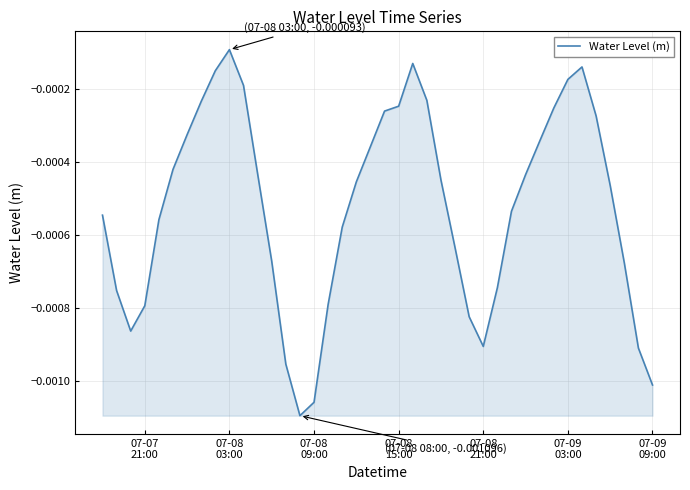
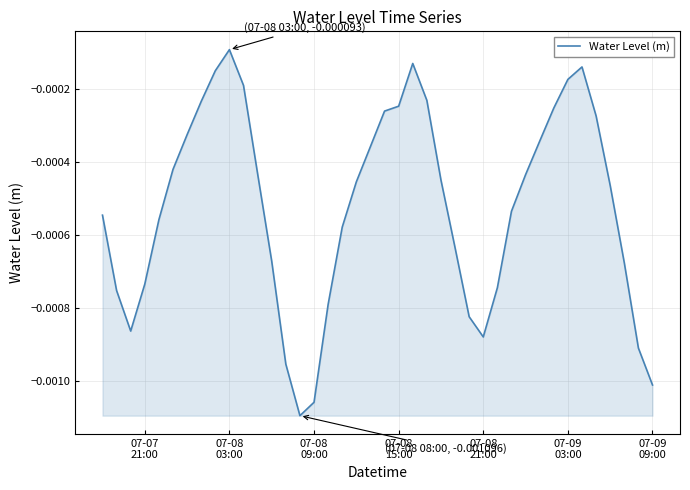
  {
-   "07-07 21:00": -0.00080,
+   "07-07 21:00": -0.00074,
    "07-08 09:00": -0.00106,
    "07-08 15:00": -0.00025,
-   "07-08 21:00": -0.00091,
+   "07-08 21:00": -0.00088,
    "07-09 03:00": -0.00017,
    "07-09 09:00": -0.00101
  }
